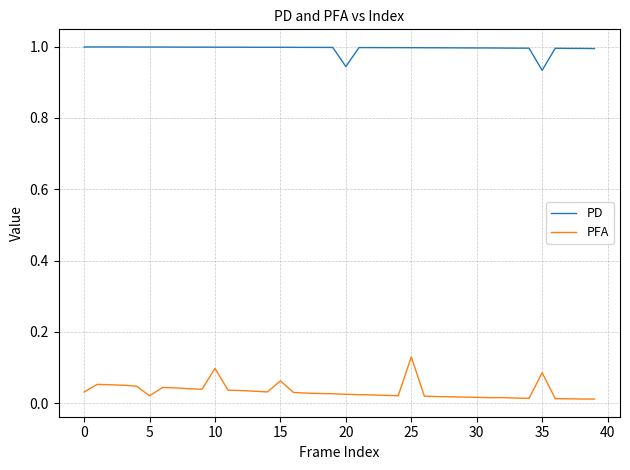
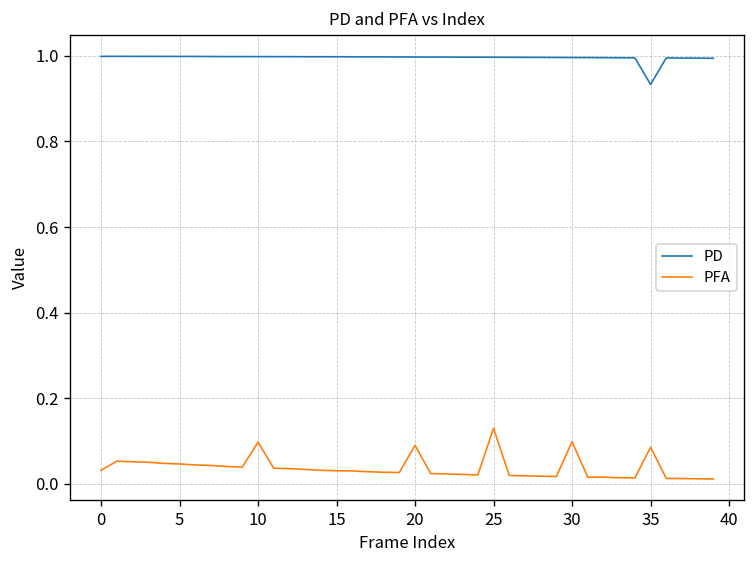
  {
    "PD": {
      "0": 1.00,
      "5": 1.00,
      "10": 1.00,
      "15": 1.00,
-     "20": 0.94,
+     "20": 1.00,
      "25": 1.00,
      "30": 1.00,
      "35": 0.93
    },
    "PFA": {
      "0": 0.03,
-     "5": 0.02,
+     "5": 0.05,
      "10": 0.10,
-     "15": 0.06,
-     "20": 0.02,
+     "15": 0.03,
+     "20": 0.09,
      "25": 0.13,
-     "30": 0.02,
+     "30": 0.10,
      "35": 0.09
    }
  }
